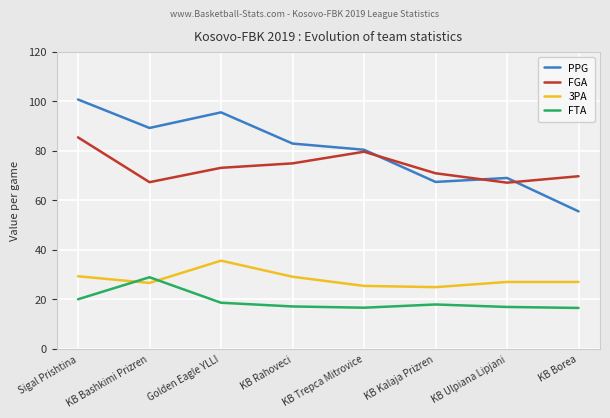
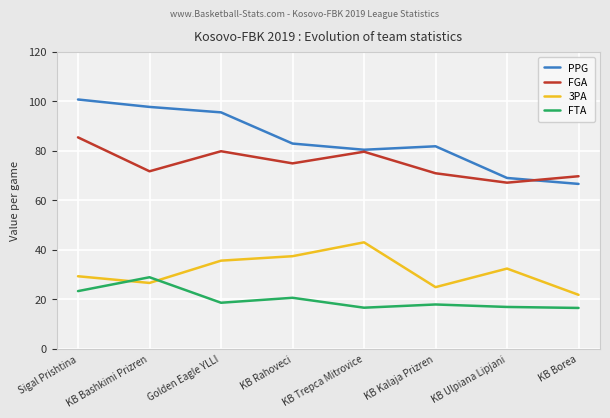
  {
    "PPG": {
      "Sigal Prishtina": 101,
-     "KB Bashkimi Prizren": 89,
+     "KB Bashkimi Prizren": 98,
      "Golden Eagle YLLI": 96,
      "KB Rahoveci": 83,
-     "KB Kalaja Prizren": 67,
+     "KB Kalaja Prizren": 82,
      "KB Ulpiana Lipjani": 69,
-     "KB Borea": 56
+     "KB Borea": 67
    },
    "FGA": {
      "Sigal Prishtina": 85,
-     "KB Bashkimi Prizren": 67,
-     "Golden Eagle YLLI": 73,
+     "KB Bashkimi Prizren": 72,
+     "Golden Eagle YLLI": 80,
      "KB Rahoveci": 75,
      "KB Kalaja Prizren": 71,
      "KB Ulpiana Lipjani": 67,
      "KB Borea": 70
    },
    "3PA": {
      "Sigal Prishtina": 29,
      "KB Bashkimi Prizren": 27,
      "Golden Eagle YLLI": 36,
-     "KB Rahoveci": 29,
-     "KB Trepca Mitrovice": 25,
+     "KB Rahoveci": 37,
+     "KB Trepca Mitrovice": 43,
      "KB Kalaja Prizren": 25,
-     "KB Ulpiana Lipjani": 27,
-     "KB Borea": 27
+     "KB Ulpiana Lipjani": 32,
+     "KB Borea": 22
    },
    "FTA": {
-     "Sigal Prishtina": 20,
+     "Sigal Prishtina": 23,
      "KB Bashkimi Prizren": 29,
      "Golden Eagle YLLI": 19,
-     "KB Rahoveci": 17,
+     "KB Rahoveci": 21,
      "KB Trepca Mitrovice": 17,
      "KB Kalaja Prizren": 18,
      "KB Ulpiana Lipjani": 17,
      "KB Borea": 17
    }
  }
